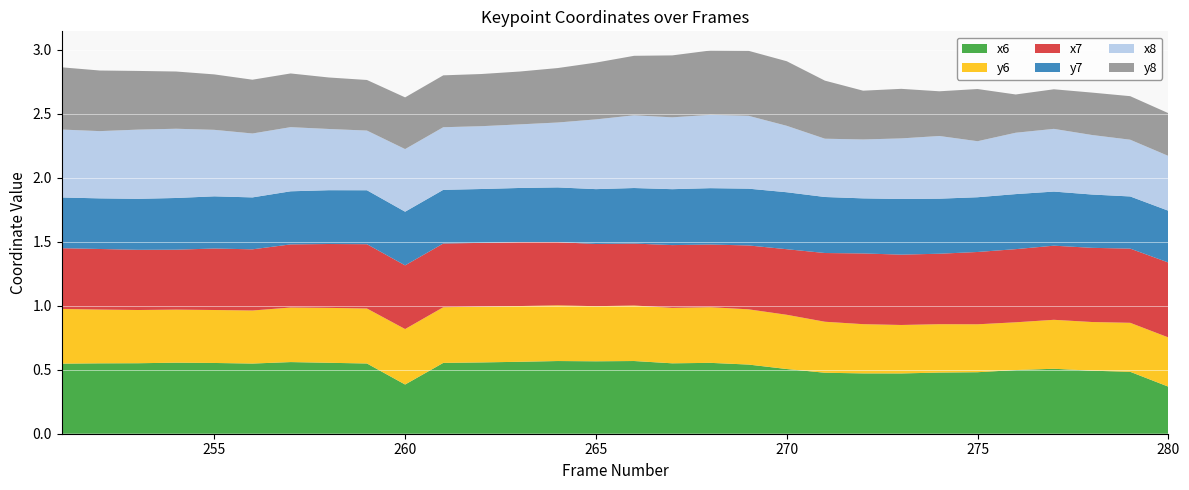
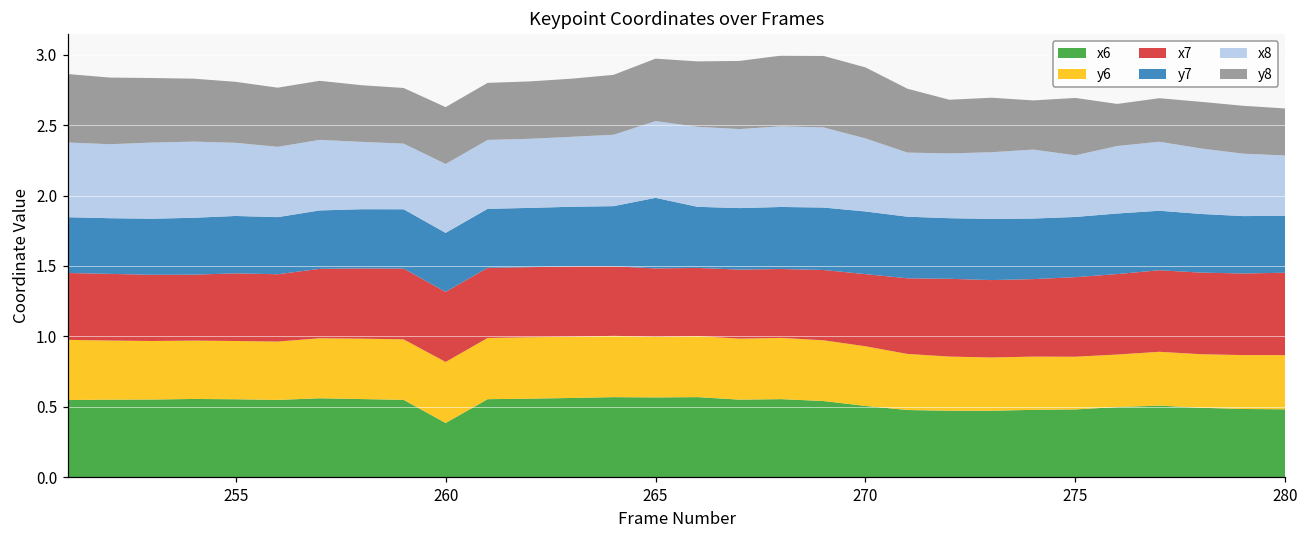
  {
    "x6": {
      "255": 0.55,
      "260": 0.38,
      "265": 0.57,
      "270": 0.51,
      "275": 0.48,
-     "280": 0.37
+     "280": 0.48
    },
    "y6": {
      "255": 0.41,
      "260": 0.43,
      "265": 0.43,
      "270": 0.42,
      "275": 0.37,
      "280": 0.38
    },
    "x7": {
      "255": 0.48,
      "260": 0.50,
      "265": 0.49,
      "270": 0.51,
      "275": 0.56,
      "280": 0.59
    },
    "y7": {
      "255": 0.41,
      "260": 0.42,
-     "265": 0.43,
+     "265": 0.50,
      "270": 0.44,
      "275": 0.43,
      "280": 0.40
    },
    "x8": {
      "255": 0.52,
      "260": 0.49,
      "265": 0.54,
      "270": 0.52,
      "275": 0.44,
      "280": 0.43
    },
    "y8": {
      "255": 0.43,
      "260": 0.40,
      "265": 0.44,
      "270": 0.50,
      "275": 0.41,
      "280": 0.33
    }
  }
